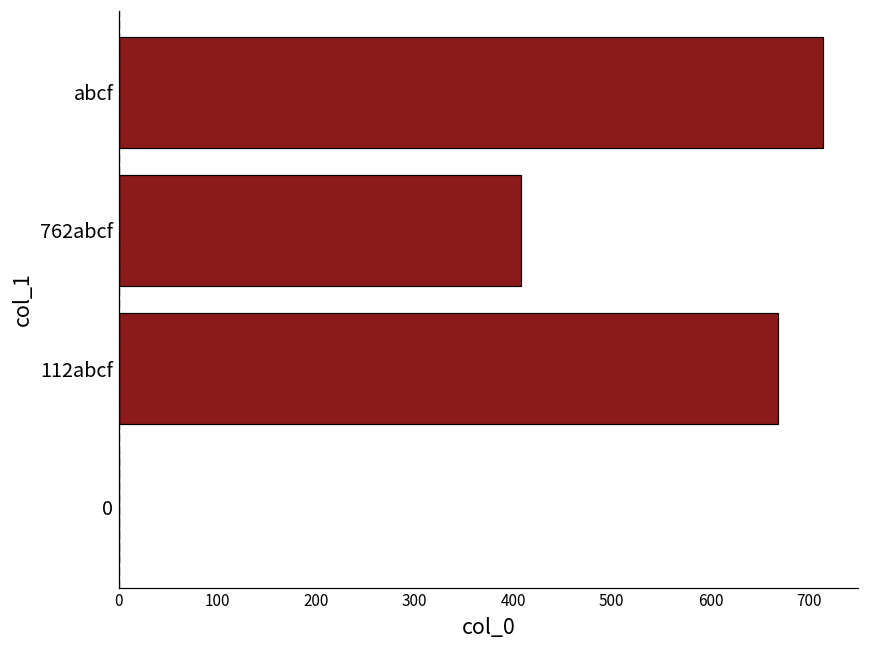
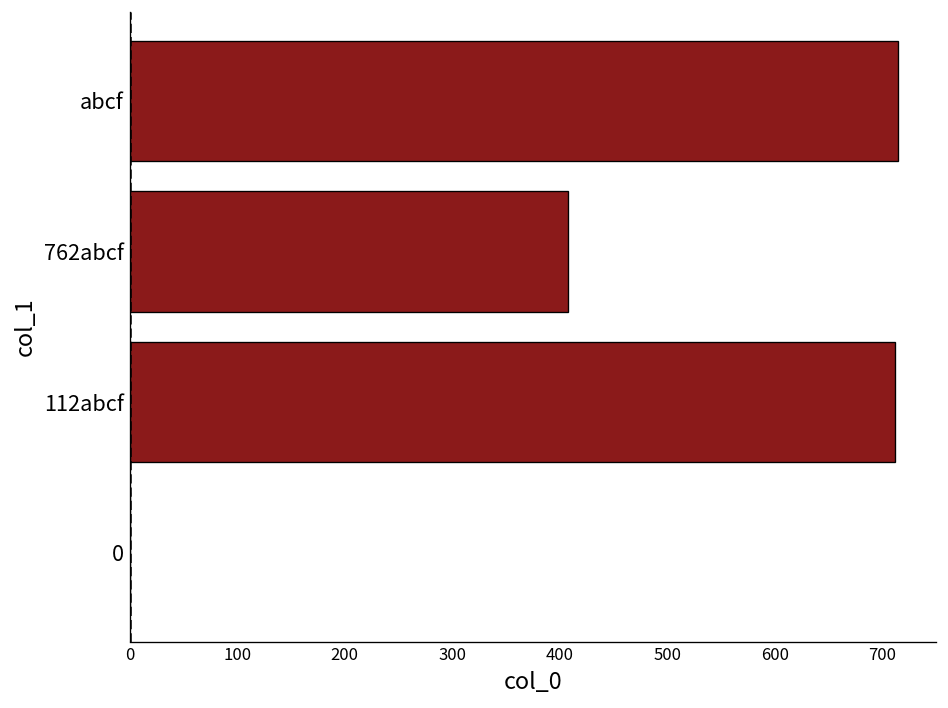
  {
    "abcf": 710,
    "762abcf": 410,
-   "112abcf": 670,
+   "112abcf": 710,
    "0": 0
  }
